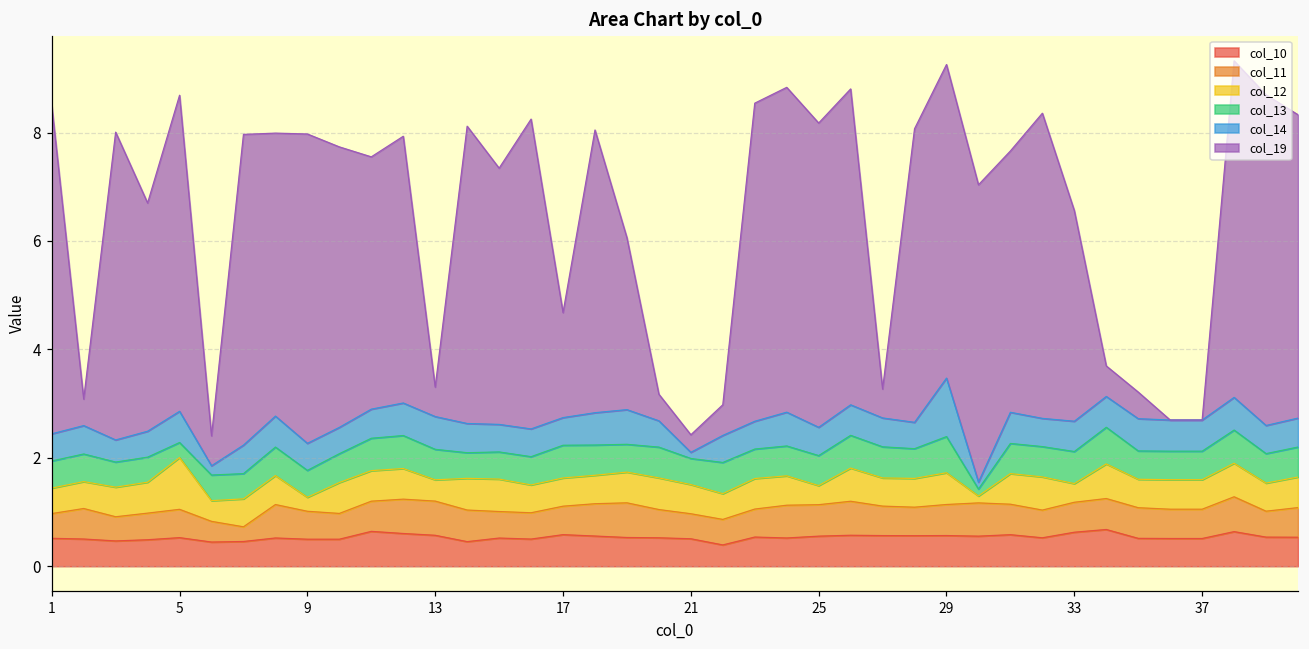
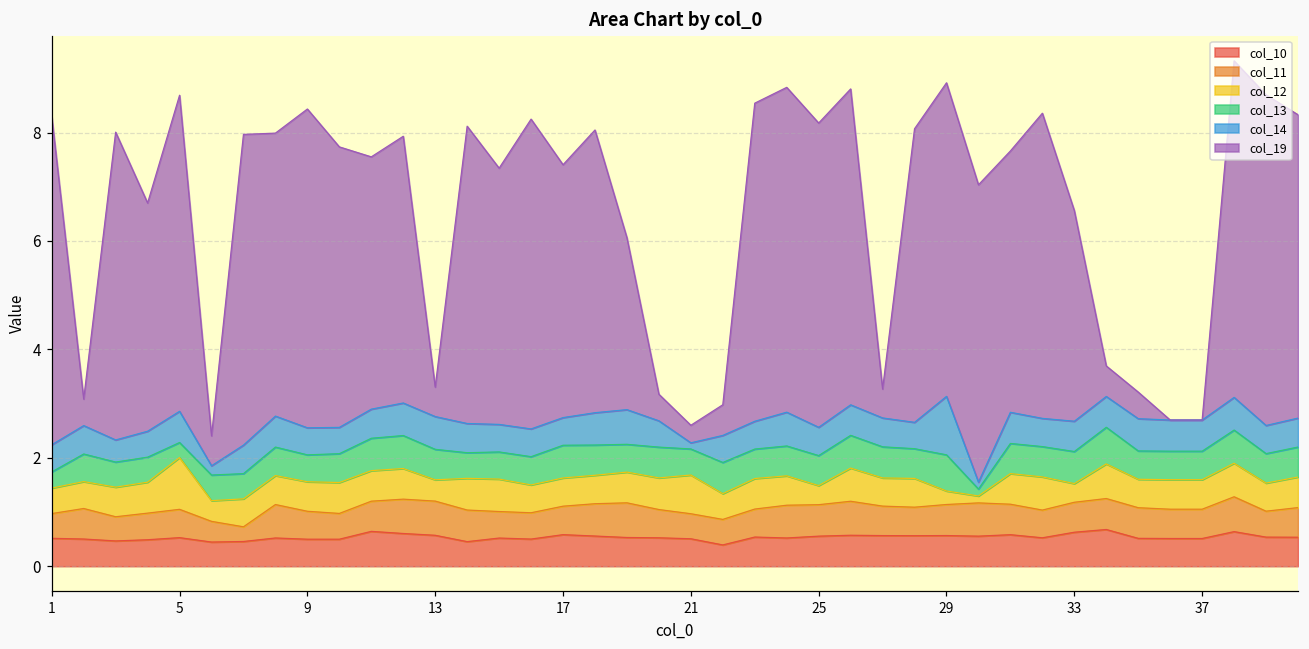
  {
    "col_12": {
      "1": 0.5,
      "5": 1.0,
-     "9": 0.3,
+     "9": 0.5,
      "13": 0.4,
      "17": 0.5,
-     "21": 0.5,
+     "21": 0.7,
      "25": 0.4,
-     "29": 0.6,
+     "29": 0.2,
      "33": 0.3,
      "37": 0.5
    },
    "col_13": {
-     "1": 0.5,
+     "1": 0.3,
      "5": 0.3,
      "9": 0.5,
      "13": 0.6,
      "17": 0.6,
      "21": 0.5,
      "25": 0.6,
      "29": 0.7,
      "33": 0.6,
      "37": 0.5
    },
    "col_14": {
      "1": 0.5,
      "5": 0.6,
      "9": 0.5,
      "13": 0.6,
      "17": 0.5,
      "21": 0.1,
      "25": 0.5,
      "29": 1.1,
      "33": 0.6
    },
    "col_19": {
      "1": 6.1,
      "5": 5.8,
-     "9": 5.7,
+     "9": 5.9,
      "13": 0.5,
-     "17": 1.9,
+     "17": 4.7,
      "21": 0.3,
      "25": 5.6,
      "29": 5.8,
      "33": 3.9
    }
  }
